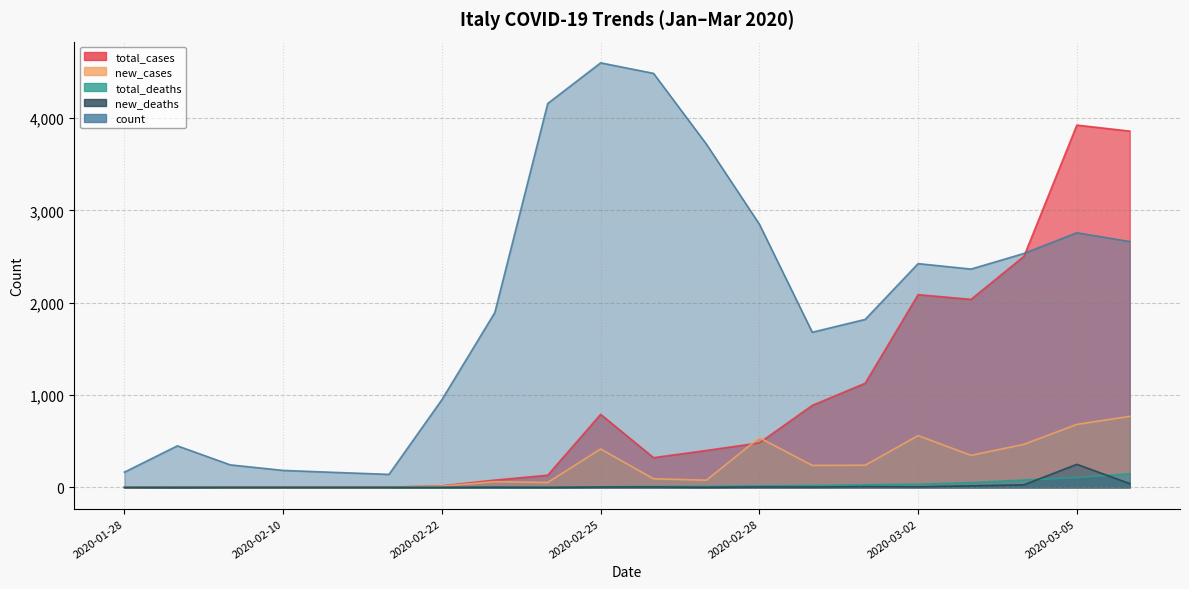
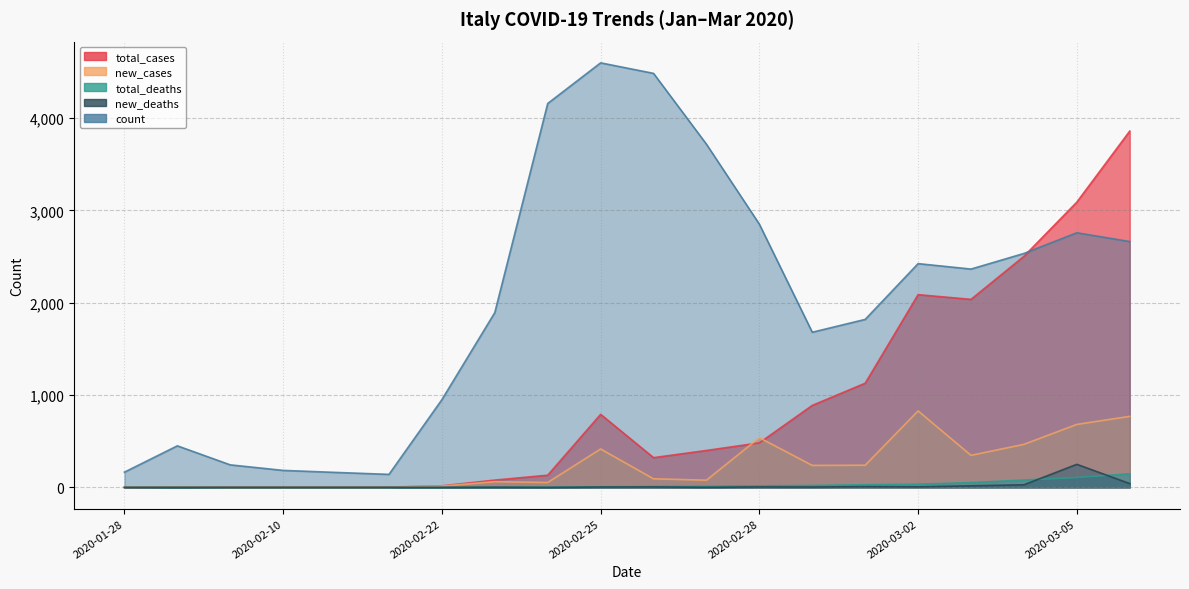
  {
    "total_cases": {
      "2020-02-25": "800",
      "2020-02-28": "500",
      "2020-03-02": "2,100",
-     "2020-03-05": "3,900"
+     "2020-03-05": "3,100"
    },
    "new_cases": {
      "2020-02-25": "400",
      "2020-02-28": "500",
-     "2020-03-02": "600",
+     "2020-03-02": "800",
      "2020-03-05": "700"
    },
    "new_deaths": {
      "2020-03-02": "0",
      "2020-03-05": "300"
    }
  }
